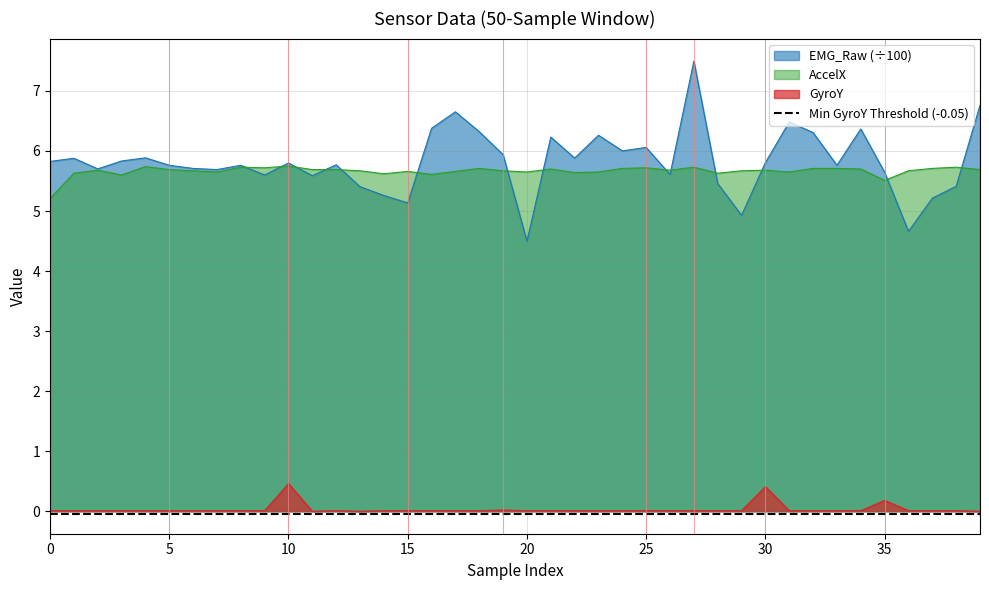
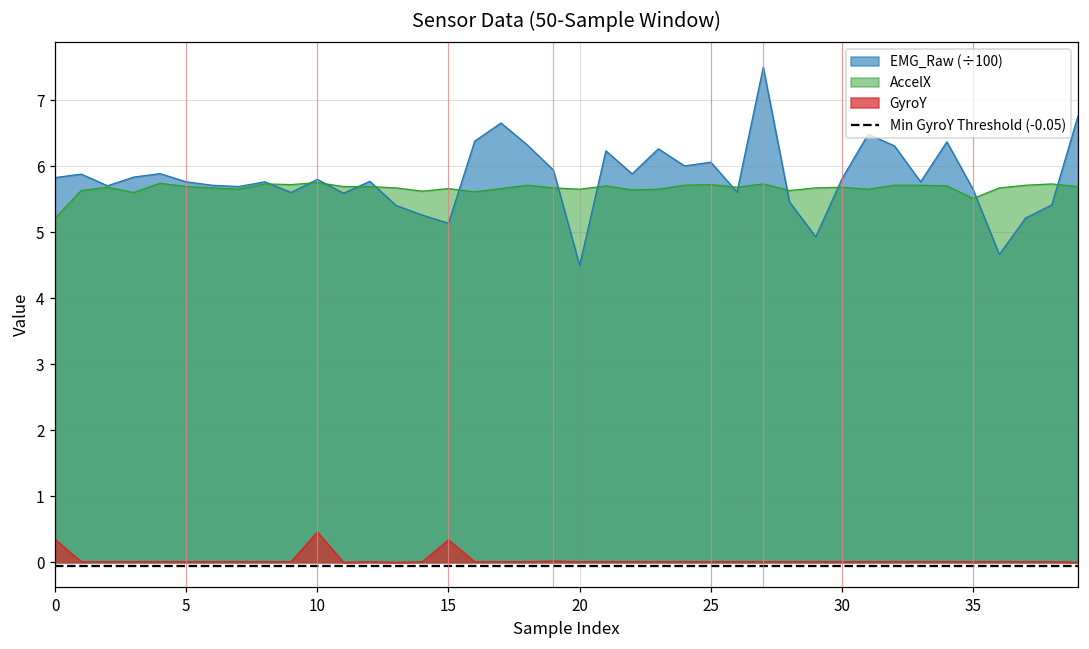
  {
    "EMG_Raw (÷100)": {
      "0": 5.8,
      "5": 5.8,
      "10": 5.8,
      "15": 5.1,
      "20": 4.5,
      "25": 6.1,
      "30": 5.8,
      "35": 5.6
    },
    "AccelX": {
      "0": 5.2,
      "5": 5.7,
      "10": 5.8,
      "15": 5.7,
      "20": 5.7,
      "25": 5.7,
      "30": 5.7,
      "35": 5.5
    },
    "GyroY": {
-     "0": 0.0,
+     "0": 0.4,
      "5": 0.0,
      "10": 0.5,
-     "15": 0.0,
+     "15": 0.3,
      "20": 0.0,
      "25": 0.0,
-     "30": 0.4,
-     "35": 0.2
+     "30": 0.0,
+     "35": 0.0
    }
  }
